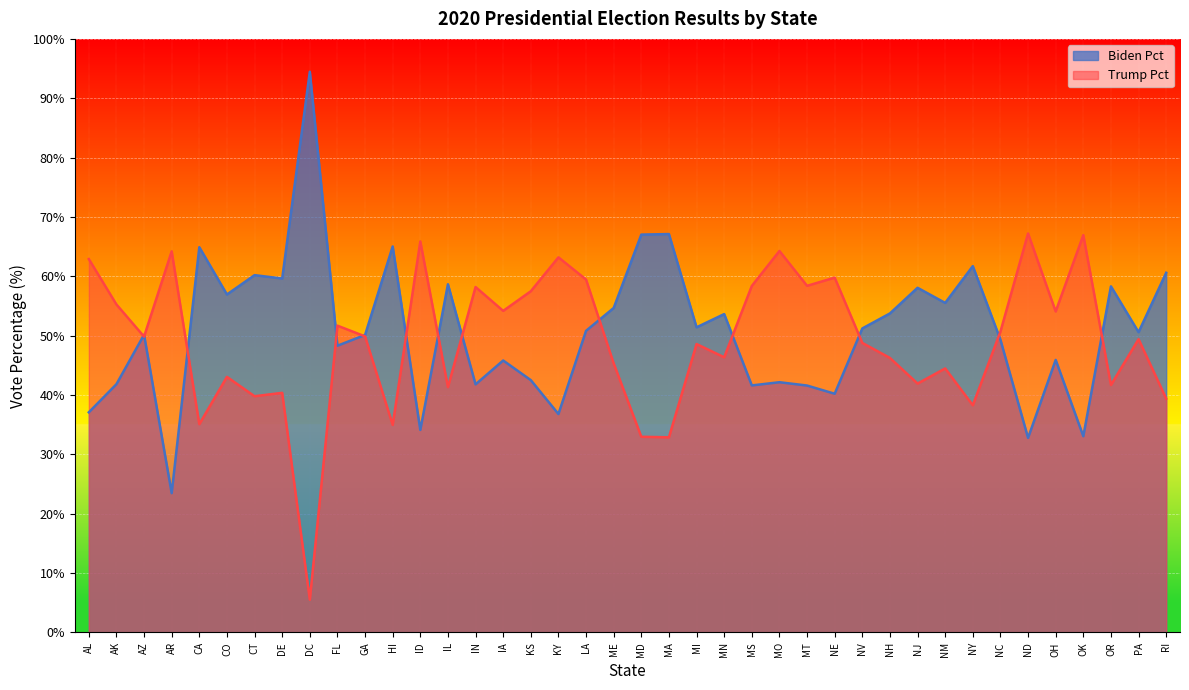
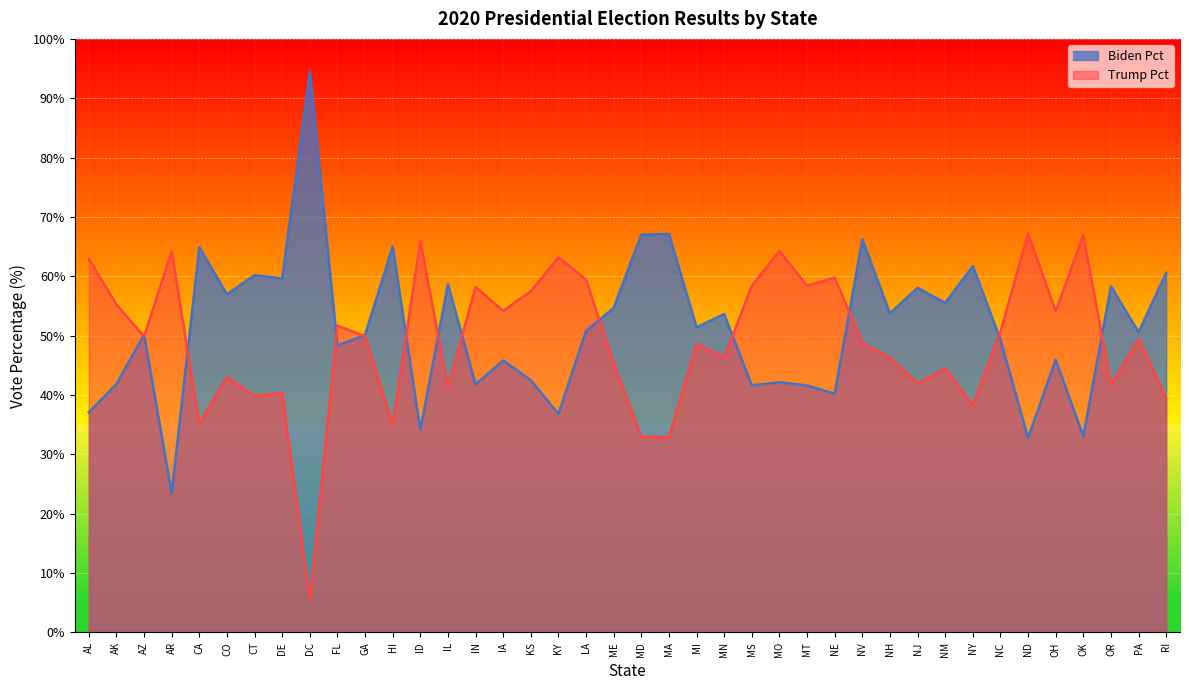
  {
    "Biden Pct": {
      "AL": "37%",
      "AK": "42%",
      "AR": "23%",
      "CA": "65%",
      "CO": "57%",
      "CT": "60%",
      "DE": "60%",
      "DC": "94%",
      "FL": "48%",
      "HI": "65%",
      "ID": "34%",
      "IL": "59%",
      "IN": "42%",
      "IA": "46%",
      "KS": "43%",
      "KY": "37%",
      "LA": "51%",
      "ME": "55%",
      "MD": "67%",
      "MA": "67%",
      "MI": "51%",
      "MN": "54%",
      "MS": "42%",
      "MO": "42%",
      "MT": "42%",
      "NE": "40%",
-     "NV": "51%",
+     "NV": "66%",
      "NH": "54%",
      "NJ": "58%",
      "NM": "56%",
      "NY": "62%",
      "NC": "49%",
      "ND": "33%",
      "OH": "46%",
      "OK": "33%",
      "OR": "58%",
      "PA": "51%",
      "RI": "61%"
    },
    "Trump Pct": {
      "AL": "63%",
      "AK": "55%",
      "AR": "64%",
      "CA": "35%",
      "CO": "43%",
      "CT": "40%",
      "DE": "40%",
      "DC": "6%",
      "FL": "52%",
      "HI": "35%",
      "ID": "66%",
      "IL": "41%",
      "IN": "58%",
      "IA": "54%",
      "KS": "57%",
      "KY": "63%",
      "LA": "59%",
      "ME": "45%",
      "MD": "33%",
      "MA": "33%",
      "MI": "49%",
      "MN": "46%",
      "MS": "58%",
      "MO": "64%",
      "MT": "58%",
      "NE": "60%",
      "NV": "49%",
      "NH": "46%",
      "NJ": "42%",
      "NM": "44%",
      "NY": "38%",
      "NC": "51%",
      "ND": "67%",
      "OH": "54%",
      "OK": "67%",
      "OR": "42%",
      "PA": "49%",
      "RI": "39%"
    }
  }
